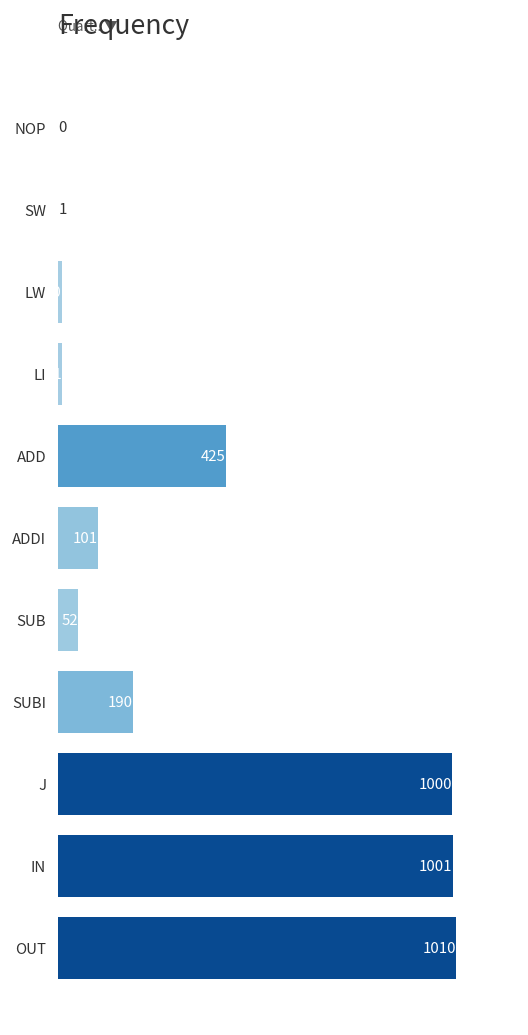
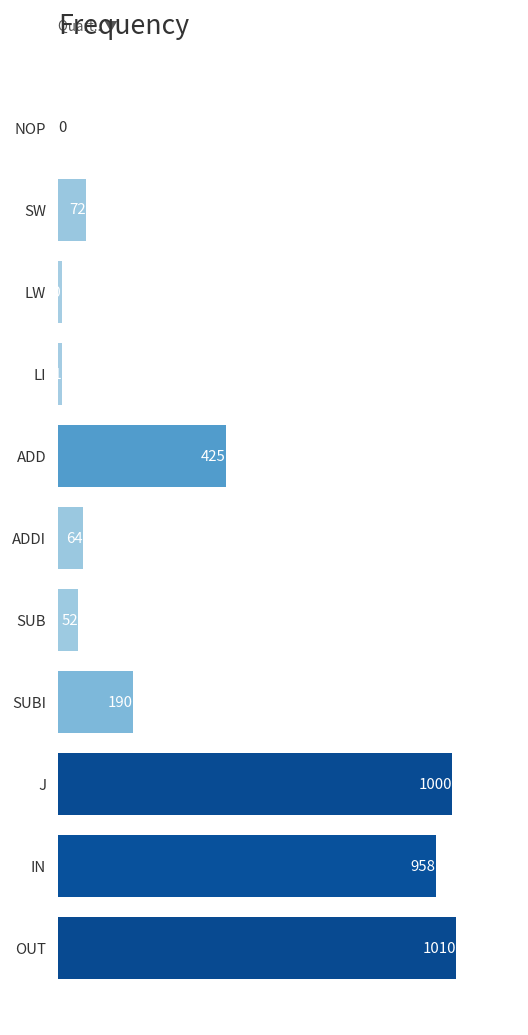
  {
    "NOP": 0,
-   "SW": 1,
+   "SW": 72,
    "ADD": 425,
-   "ADDI": 101,
+   "ADDI": 64,
    "SUB": 52,
    "SUBI": 190,
    "J": 1000,
-   "IN": 1001,
+   "IN": 958,
    "OUT": 1010
  }
